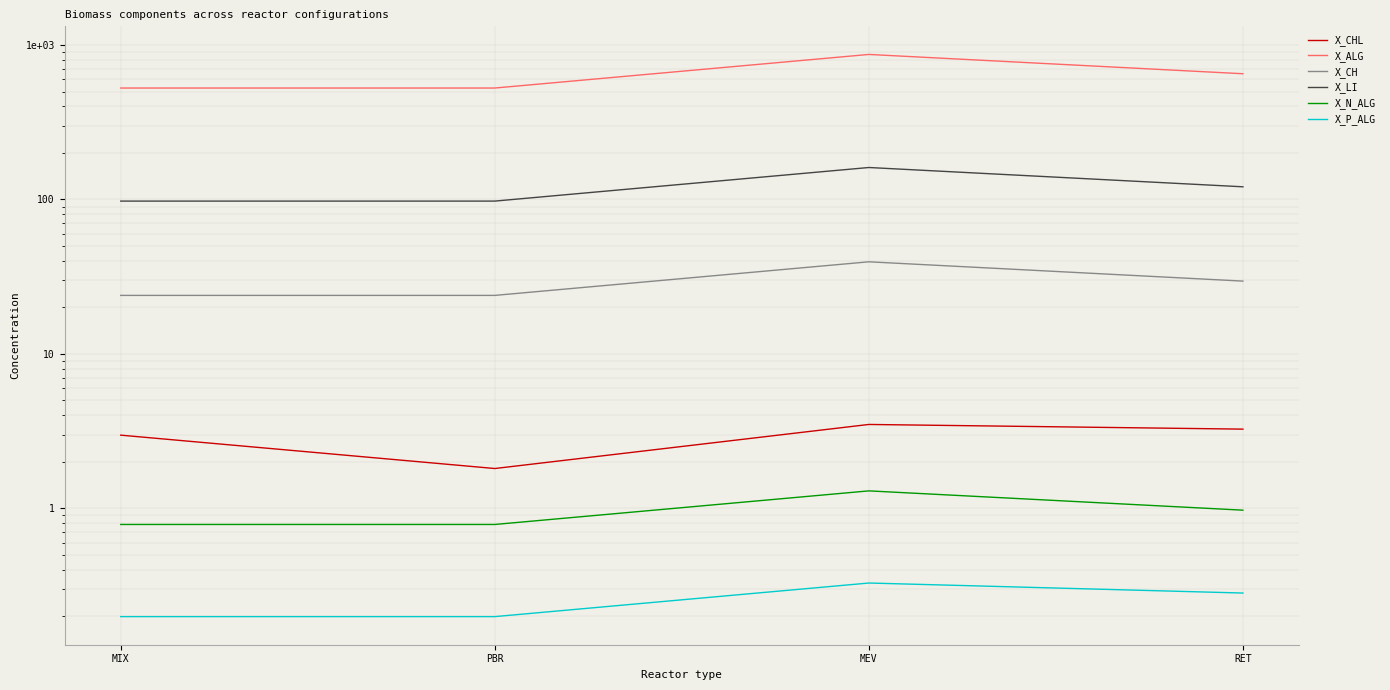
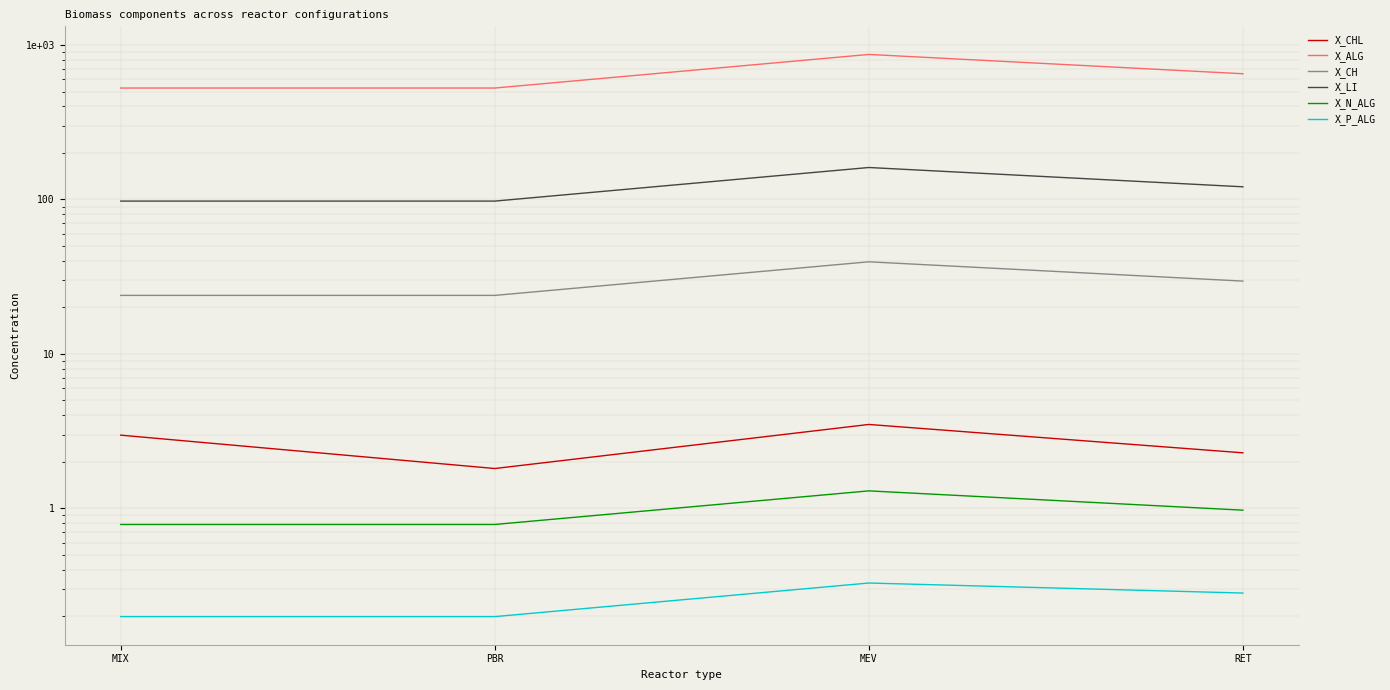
  {
    "X_CHL": {
      "MIX": 3.0,
      "PBR": 1.8,
      "MEV": 3.5,
-     "RET": 3.3
+     "RET": 2.3
    },
    "X_ALG": {
      "MIX": 530,
      "PBR": 530,
      "MEV": 900,
      "RET": 650
    },
    "X_CH": {
      "MIX": 24,
      "PBR": 24,
      "MEV": 39,
      "RET": 30
    },
    "X_LI": {
      "MIX": 100,
      "PBR": 100,
      "MEV": 160,
      "RET": 120
    },
    "X_N_ALG": {
      "MIX": 0.8,
      "PBR": 0.8,
      "MEV": 1.3,
      "RET": 1.0
    },
    "X_P_ALG": {
      "MIX": 0.2,
      "PBR": 0.2,
      "MEV": 0.33,
      "RET": 0.28
    }
  }
